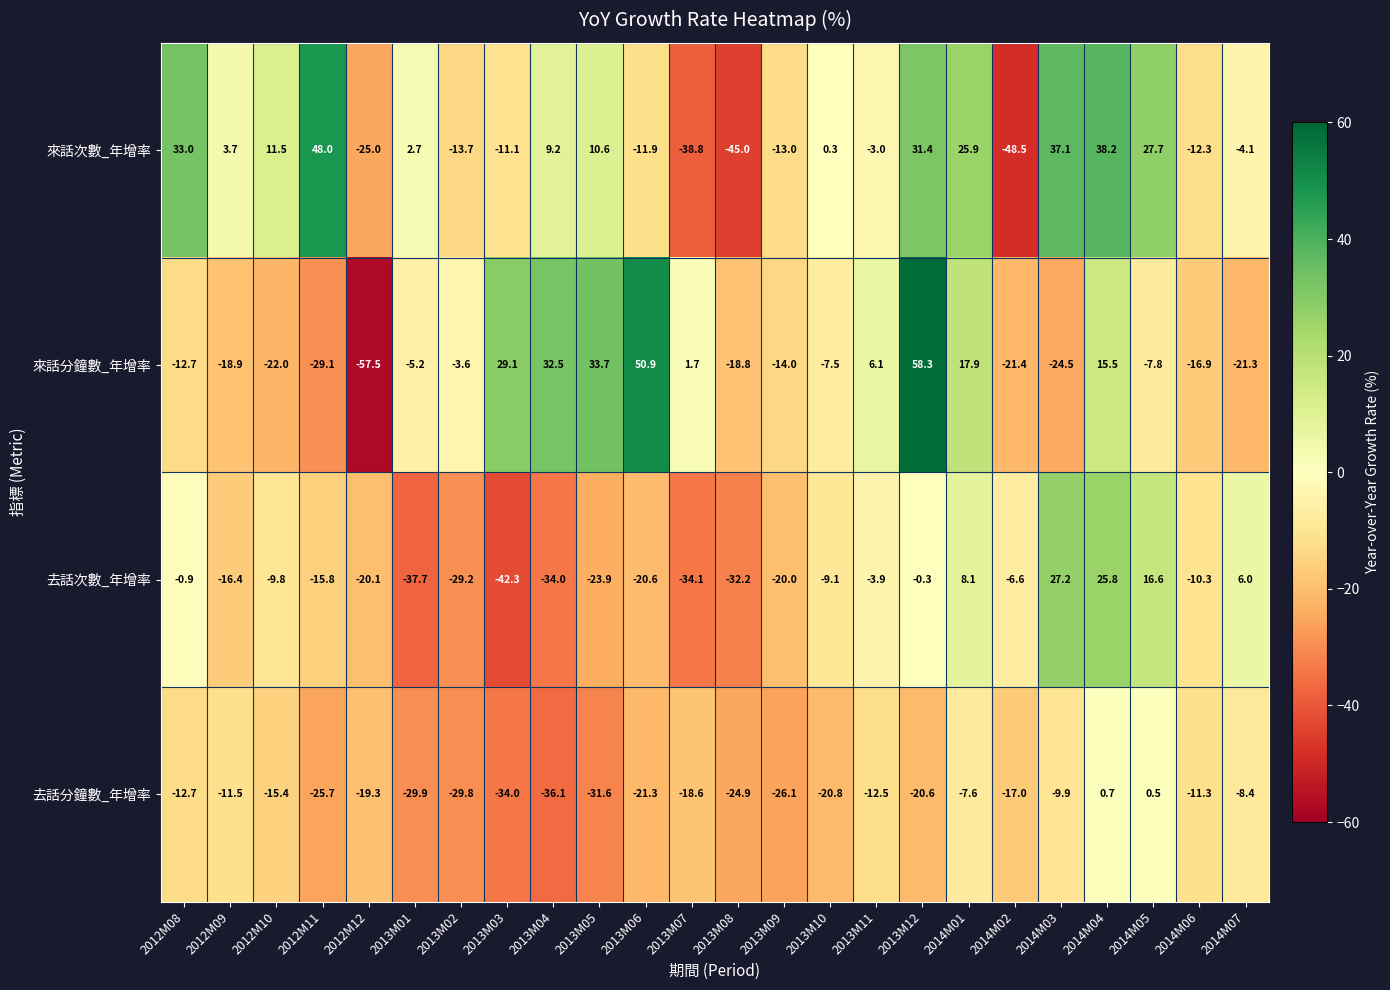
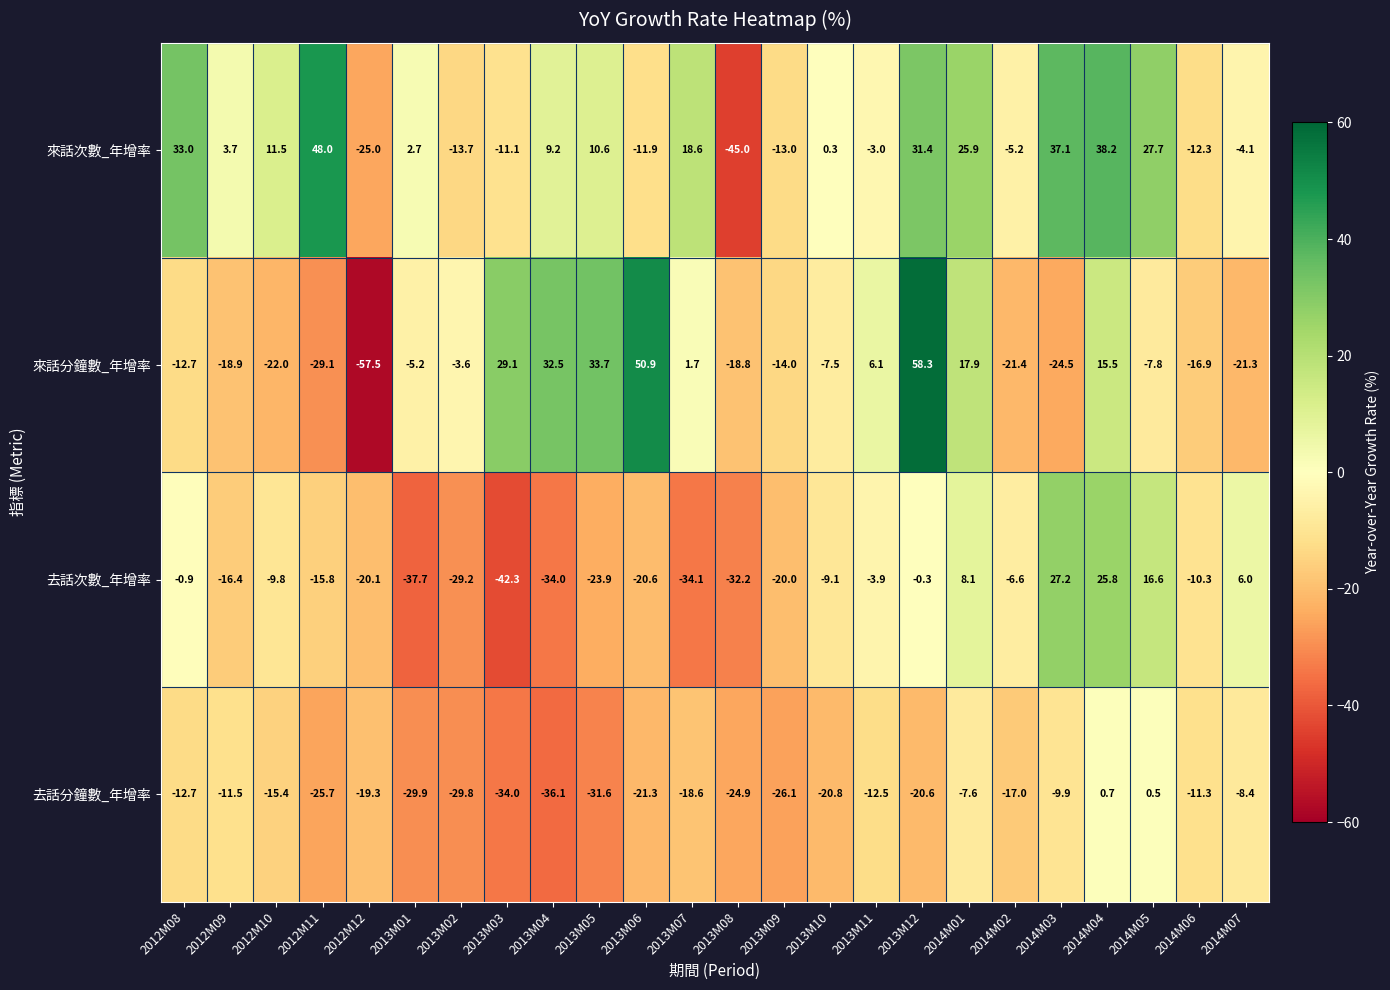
  {
    "來話次數_年增率": {
      "2012M08": 33.0,
      "2012M09": 3.7,
      "2012M10": 11.5,
      "2012M11": 48.0,
      "2012M12": -25.0,
      "2013M01": 2.7,
      "2013M02": -13.7,
      "2013M03": -11.1,
      "2013M04": 9.2,
      "2013M05": 10.6,
      "2013M06": -11.9,
-     "2013M07": -38.8,
+     "2013M07": 18.6,
      "2013M08": -45.0,
      "2013M09": -13.0,
      "2013M10": 0.3,
      "2013M11": -3.0,
      "2013M12": 31.4,
      "2014M01": 25.9,
-     "2014M02": -48.5,
+     "2014M02": -5.2,
      "2014M03": 37.1,
      "2014M04": 38.2,
      "2014M05": 27.7,
      "2014M06": -12.3,
      "2014M07": -4.1
    },
    "來話分鐘數_年增率": {
      "2012M08": -12.7,
      "2012M09": -18.9,
      "2012M10": -22.0,
      "2012M11": -29.1,
      "2012M12": -57.5,
      "2013M01": -5.2,
      "2013M02": -3.6,
      "2013M03": 29.1,
      "2013M04": 32.5,
      "2013M05": 33.7,
      "2013M06": 50.9,
      "2013M07": 1.7,
      "2013M08": -18.8,
      "2013M09": -14.0,
      "2013M10": -7.5,
      "2013M11": 6.1,
      "2013M12": 58.3,
      "2014M01": 17.9,
      "2014M02": -21.4,
      "2014M03": -24.5,
      "2014M04": 15.5,
      "2014M05": -7.8,
      "2014M06": -16.9,
      "2014M07": -21.3
    },
    "去話次數_年增率": {
      "2012M08": -0.9,
      "2012M09": -16.4,
      "2012M10": -9.8,
      "2012M11": -15.8,
      "2012M12": -20.1,
      "2013M01": -37.7,
      "2013M02": -29.2,
      "2013M03": -42.3,
      "2013M04": -34.0,
      "2013M05": -23.9,
      "2013M06": -20.6,
      "2013M07": -34.1,
      "2013M08": -32.2,
      "2013M09": -20.0,
      "2013M10": -9.1,
      "2013M11": -3.9,
      "2013M12": -0.3,
      "2014M01": 8.1,
      "2014M02": -6.6,
      "2014M03": 27.2,
      "2014M04": 25.8,
      "2014M05": 16.6,
      "2014M06": -10.3,
      "2014M07": 6.0
    },
    "去話分鐘數_年增率": {
      "2012M08": -12.7,
      "2012M09": -11.5,
      "2012M10": -15.4,
      "2012M11": -25.7,
      "2012M12": -19.3,
      "2013M01": -29.9,
      "2013M02": -29.8,
      "2013M03": -34.0,
      "2013M04": -36.1,
      "2013M05": -31.6,
      "2013M06": -21.3,
      "2013M07": -18.6,
      "2013M08": -24.9,
      "2013M09": -26.1,
      "2013M10": -20.8,
      "2013M11": -12.5,
      "2013M12": -20.6,
      "2014M01": -7.6,
      "2014M02": -17.0,
      "2014M03": -9.9,
      "2014M04": 0.7,
      "2014M05": 0.5,
      "2014M06": -11.3,
      "2014M07": -8.4
    }
  }
